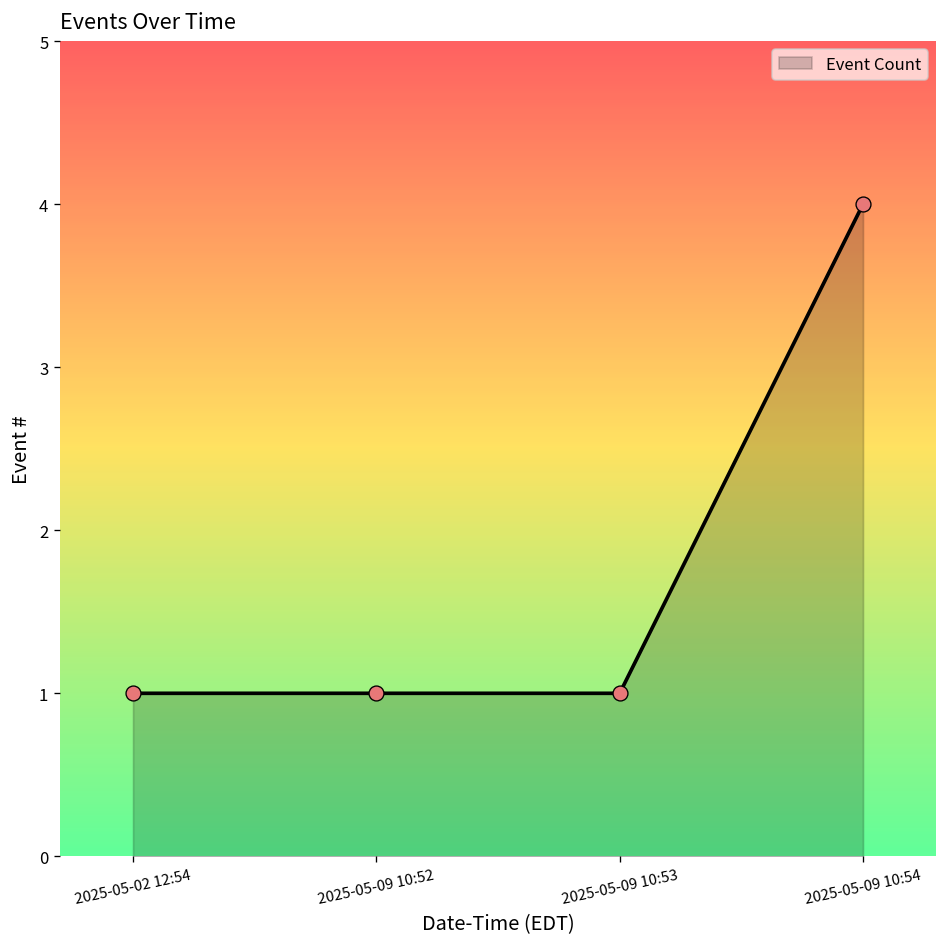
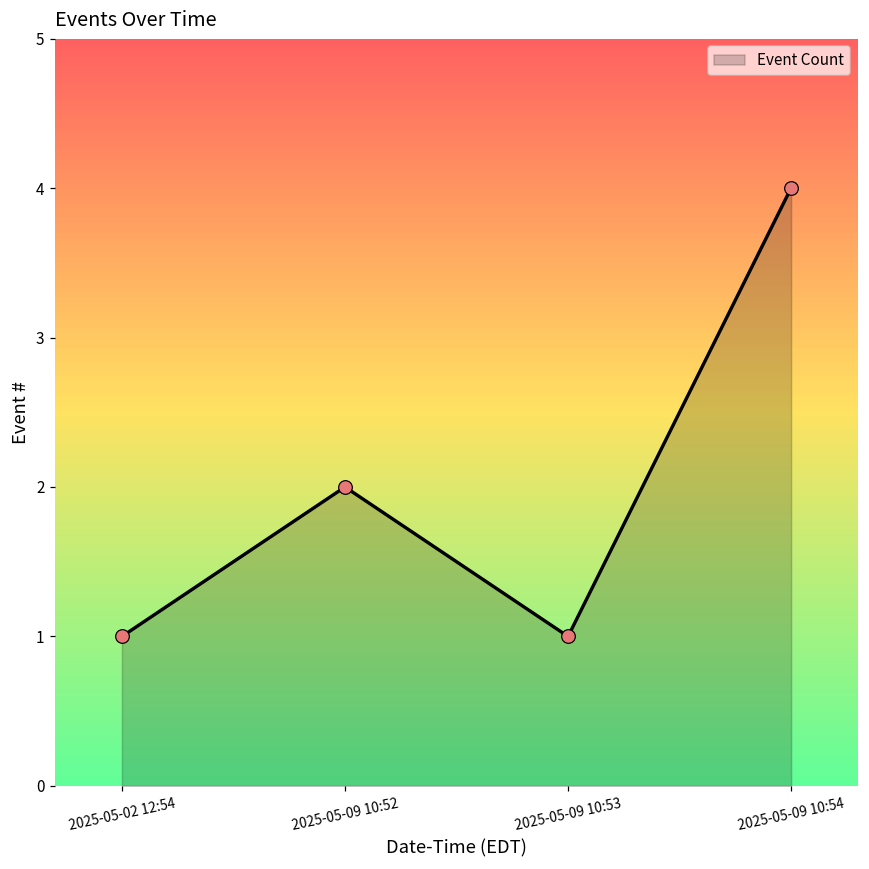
  {
    "2025-05-02 12:54": 1,
-   "2025-05-09 10:52": 1,
+   "2025-05-09 10:52": 2,
    "2025-05-09 10:53": 1,
    "2025-05-09 10:54": 4
  }
